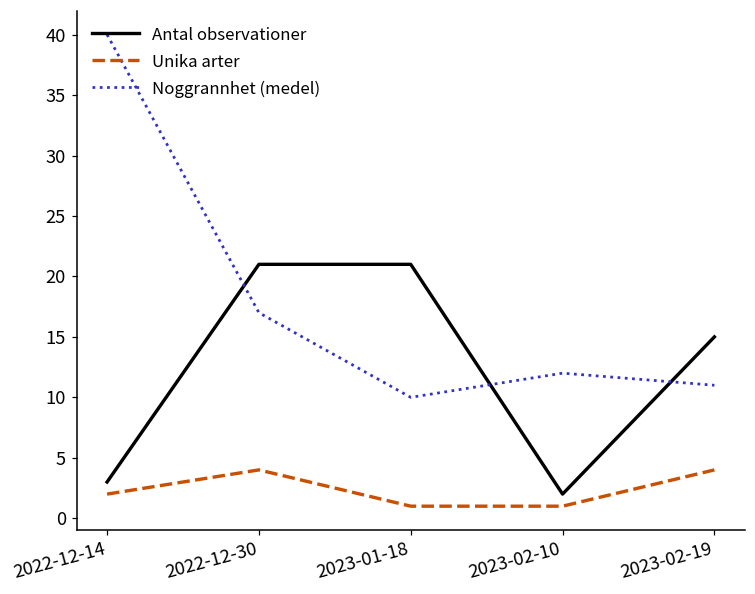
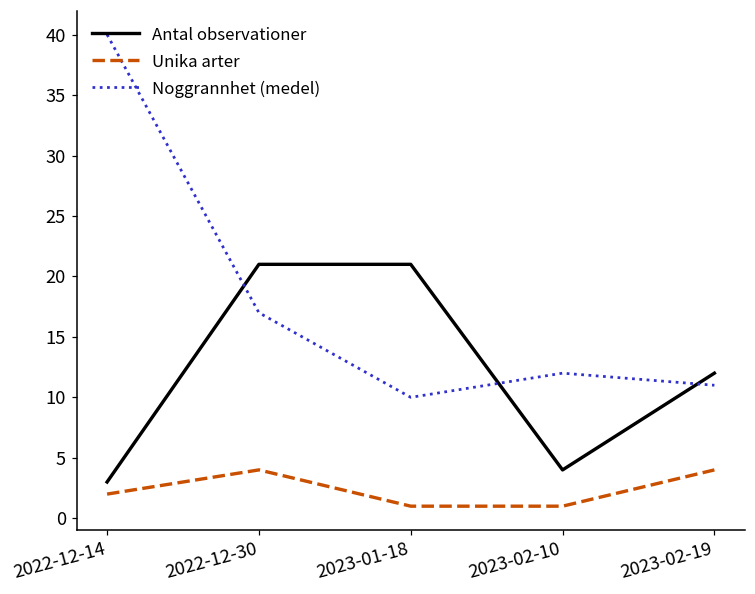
  {
    "Antal observationer": {
      "2022-12-14": 3,
      "2022-12-30": 21,
      "2023-01-18": 21,
-     "2023-02-10": 2,
-     "2023-02-19": 15
+     "2023-02-10": 4,
+     "2023-02-19": 12
    },
    "Unika arter": {
      "2022-12-14": 2,
      "2022-12-30": 4,
      "2023-01-18": 1,
      "2023-02-10": 1,
      "2023-02-19": 4
    },
    "Noggrannhet (medel)": {
      "2022-12-14": 40,
      "2022-12-30": 17,
      "2023-01-18": 10,
      "2023-02-10": 12,
      "2023-02-19": 11
    }
  }
